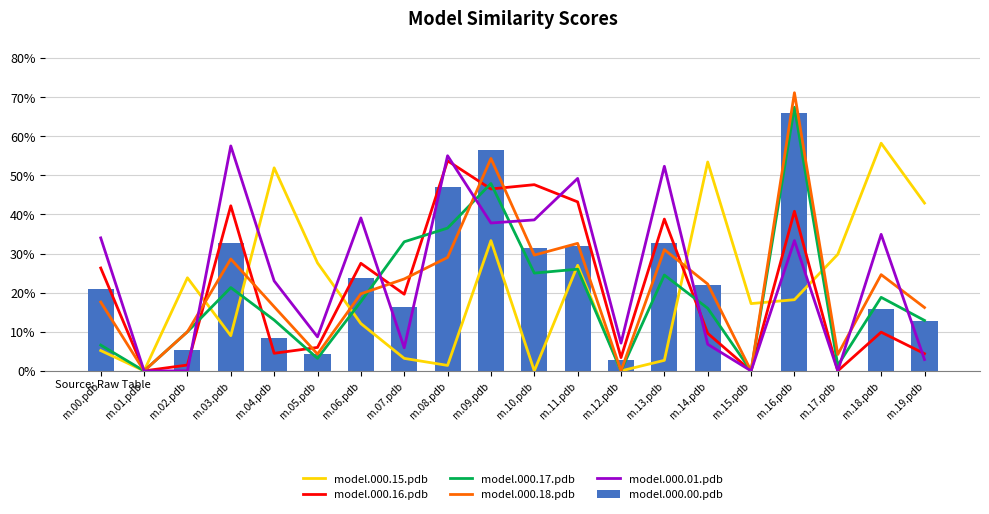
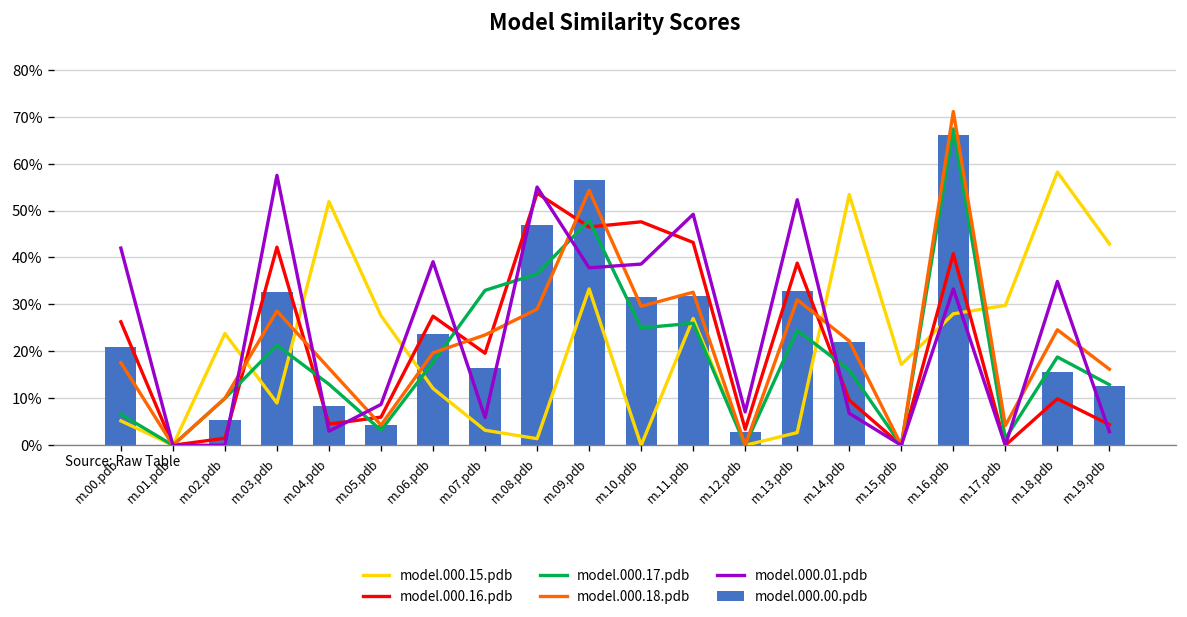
  {
    "model.000.15.pdb": {
      "m.00.pdb": "5%",
      "m.02.pdb": "24%",
      "m.03.pdb": "9%",
      "m.04.pdb": "52%",
      "m.05.pdb": "28%",
      "m.06.pdb": "12%",
      "m.07.pdb": "3%",
      "m.08.pdb": "1%",
      "m.09.pdb": "33%",
      "m.10.pdb": "0%",
      "m.11.pdb": "27%",
      "m.13.pdb": "3%",
      "m.14.pdb": "53%",
      "m.15.pdb": "17%",
-     "m.16.pdb": "18%",
+     "m.16.pdb": "28%",
      "m.17.pdb": "30%",
      "m.18.pdb": "58%",
      "m.19.pdb": "43%"
    },
    "model.000.00.pdb": {
      "m.00.pdb": "21%",
      "m.01.pdb": "0%",
      "m.02.pdb": "5%",
      "m.03.pdb": "33%",
      "m.04.pdb": "8%",
      "m.05.pdb": "4%",
      "m.06.pdb": "24%",
      "m.07.pdb": "16%",
      "m.08.pdb": "47%",
      "m.09.pdb": "56%",
      "m.10.pdb": "32%",
      "m.11.pdb": "32%",
      "m.12.pdb": "3%",
      "m.13.pdb": "33%",
      "m.14.pdb": "22%",
      "m.15.pdb": "0%",
      "m.16.pdb": "66%",
      "m.17.pdb": "0%",
      "m.18.pdb": "16%",
      "m.19.pdb": "13%"
    },
    "model.000.16.pdb": {
      "m.00.pdb": "26%",
      "m.02.pdb": "2%",
      "m.03.pdb": "42%",
      "m.04.pdb": "5%",
      "m.05.pdb": "6%",
      "m.06.pdb": "28%",
      "m.07.pdb": "20%",
      "m.08.pdb": "54%",
      "m.09.pdb": "47%",
      "m.10.pdb": "48%",
      "m.11.pdb": "43%",
      "m.12.pdb": "3%",
      "m.13.pdb": "39%",
      "m.14.pdb": "10%",
      "m.16.pdb": "41%",
      "m.18.pdb": "10%",
      "m.19.pdb": "4%"
    },
    "model.000.17.pdb": {
      "m.00.pdb": "7%",
      "m.03.pdb": "21%",
      "m.04.pdb": "13%",
      "m.05.pdb": "3%",
      "m.06.pdb": "18%",
      "m.07.pdb": "33%",
      "m.08.pdb": "37%",
      "m.09.pdb": "48%",
      "m.10.pdb": "25%",
      "m.11.pdb": "26%",
      "m.13.pdb": "25%",
      "m.14.pdb": "16%",
      "m.16.pdb": "67%",
      "m.17.pdb": "1%",
      "m.18.pdb": "19%",
      "m.19.pdb": "13%"
    },
    "model.000.18.pdb": {
      "m.00.pdb": "18%",
      "m.03.pdb": "29%",
      "m.04.pdb": "16%",
      "m.05.pdb": "4%",
      "m.06.pdb": "20%",
      "m.07.pdb": "24%",
      "m.08.pdb": "29%",
      "m.09.pdb": "54%",
      "m.10.pdb": "30%",
      "m.11.pdb": "33%",
      "m.13.pdb": "31%",
      "m.14.pdb": "22%",
      "m.16.pdb": "71%",
      "m.17.pdb": "4%",
      "m.18.pdb": "25%",
      "m.19.pdb": "16%"
    },
    "model.000.01.pdb": {
-     "m.00.pdb": "34%",
+     "m.00.pdb": "42%",
      "m.02.pdb": "0%",
      "m.03.pdb": "57%",
-     "m.04.pdb": "23%",
+     "m.04.pdb": "3%",
      "m.05.pdb": "9%",
      "m.06.pdb": "39%",
      "m.07.pdb": "6%",
      "m.08.pdb": "55%",
      "m.09.pdb": "38%",
      "m.10.pdb": "39%",
      "m.11.pdb": "49%",
      "m.12.pdb": "7%",
      "m.13.pdb": "52%",
      "m.14.pdb": "7%",
      "m.16.pdb": "33%",
      "m.18.pdb": "35%",
      "m.19.pdb": "3%"
    }
  }
